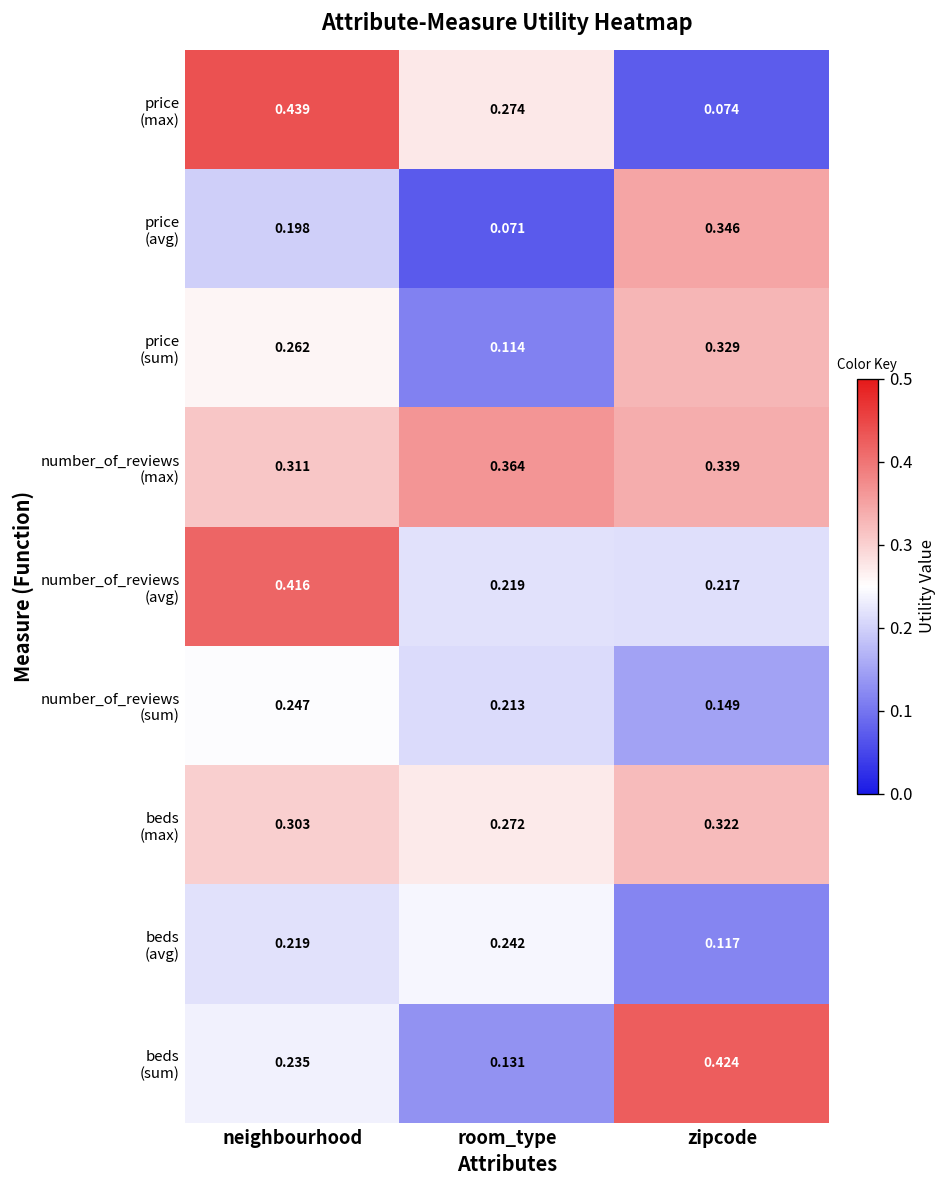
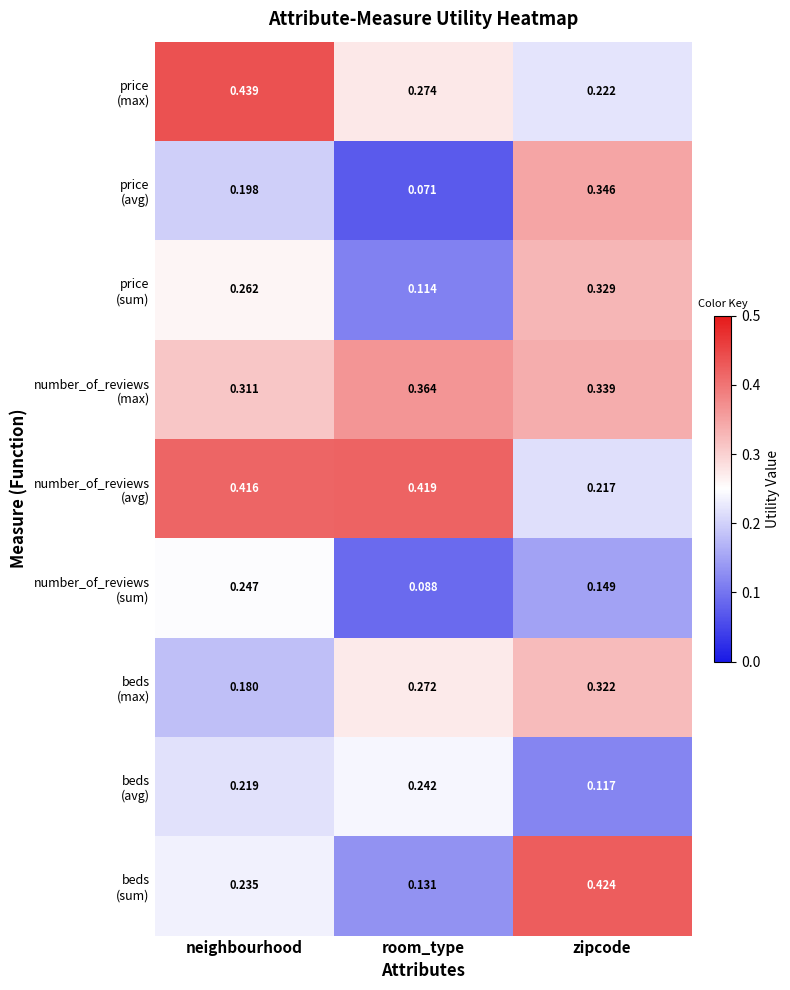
  {
    "price (max)": {
      "neighbourhood": 0.439,
      "room_type": 0.274,
-     "zipcode": 0.074
+     "zipcode": 0.222
    },
    "price (avg)": {
      "neighbourhood": 0.198,
      "room_type": 0.071,
      "zipcode": 0.346
    },
    "price (sum)": {
      "neighbourhood": 0.262,
      "room_type": 0.114,
      "zipcode": 0.329
    },
    "number_of_reviews (max)": {
      "neighbourhood": 0.311,
      "room_type": 0.364,
      "zipcode": 0.339
    },
    "number_of_reviews (avg)": {
      "neighbourhood": 0.416,
-     "room_type": 0.219,
+     "room_type": 0.419,
      "zipcode": 0.217
    },
    "number_of_reviews (sum)": {
      "neighbourhood": 0.247,
-     "room_type": 0.213,
+     "room_type": 0.088,
      "zipcode": 0.149
    },
    "beds (max)": {
-     "neighbourhood": 0.303,
+     "neighbourhood": 0.180,
      "room_type": 0.272,
      "zipcode": 0.322
    },
    "beds (avg)": {
      "neighbourhood": 0.219,
      "room_type": 0.242,
      "zipcode": 0.117
    },
    "beds (sum)": {
      "neighbourhood": 0.235,
      "room_type": 0.131,
      "zipcode": 0.424
    }
  }
